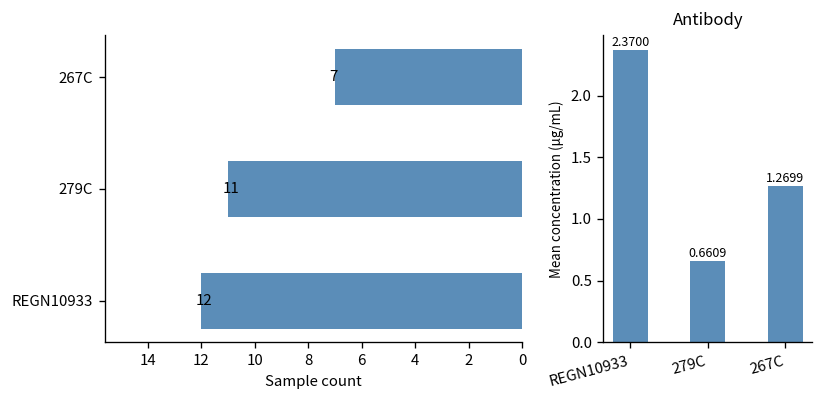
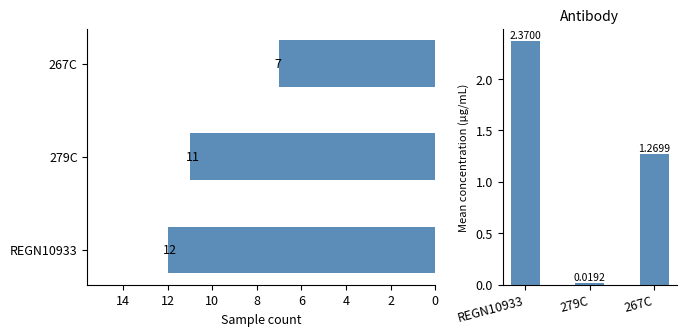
  {
    "Antibody": {
      "REGN10933": 2.3700,
-     "279C": 0.6609,
+     "279C": 0.0192,
      "267C": 1.2699
    }
  }
